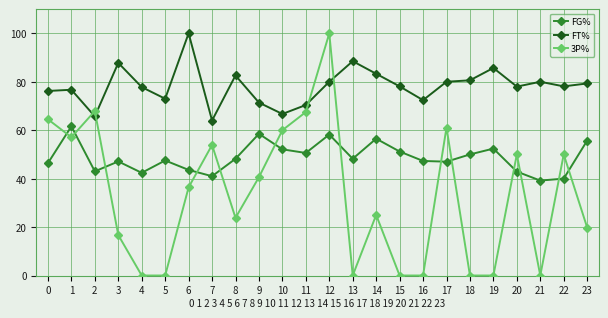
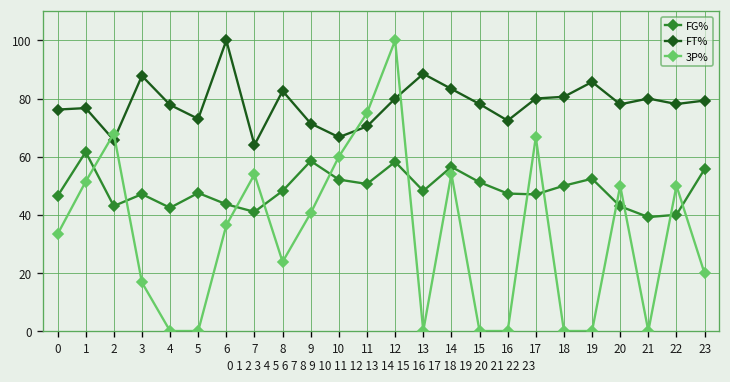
  {
    "3P%": {
-     "0": 65,
-     "1": 57,
+     "0": 33,
+     "1": 51,
      "2": 68,
      "3": 17,
      "4": 0,
      "5": 0,
      "6": 36,
      "7": 54,
      "8": 24,
      "9": 41,
      "10": 60,
-     "11": 68,
+     "11": 75,
      "12": 100,
      "13": 0,
-     "14": 25,
+     "14": 54,
      "15": 0,
      "16": 0,
-     "17": 61,
+     "17": 67,
      "18": 0,
      "19": 0,
      "20": 50,
      "21": 0,
      "22": 50,
      "23": 20
    }
  }
